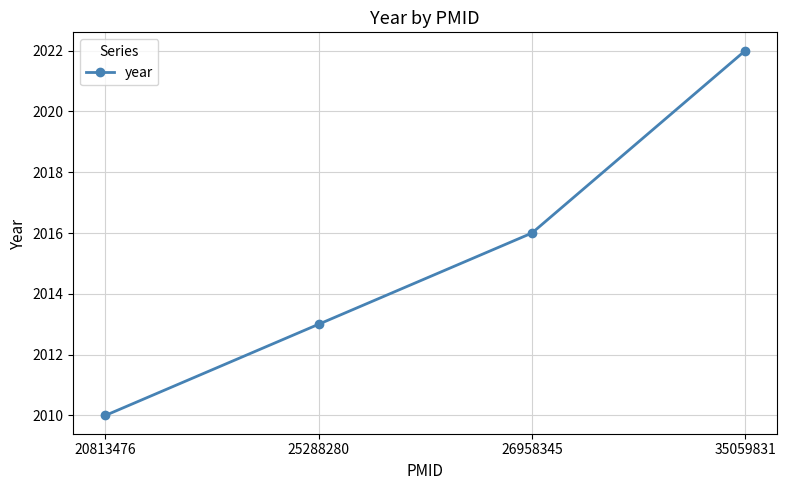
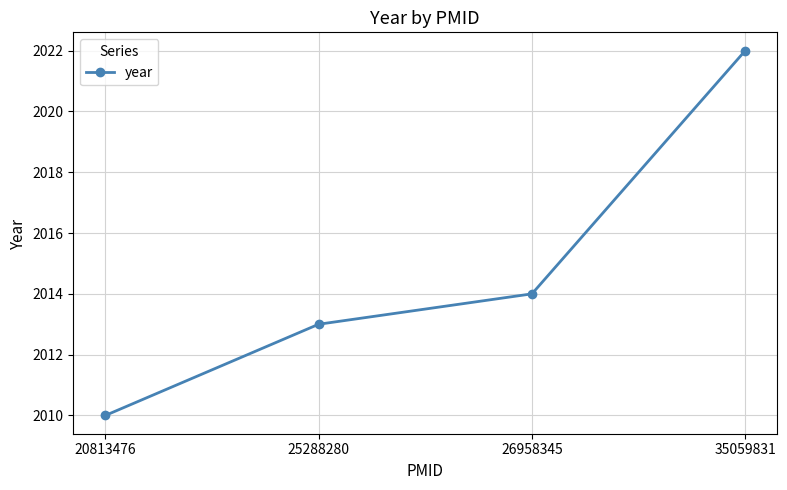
  {
    "20813476": 2010,
    "25288280": 2013,
-   "26958345": 2016,
+   "26958345": 2014,
    "35059831": 2022
  }
